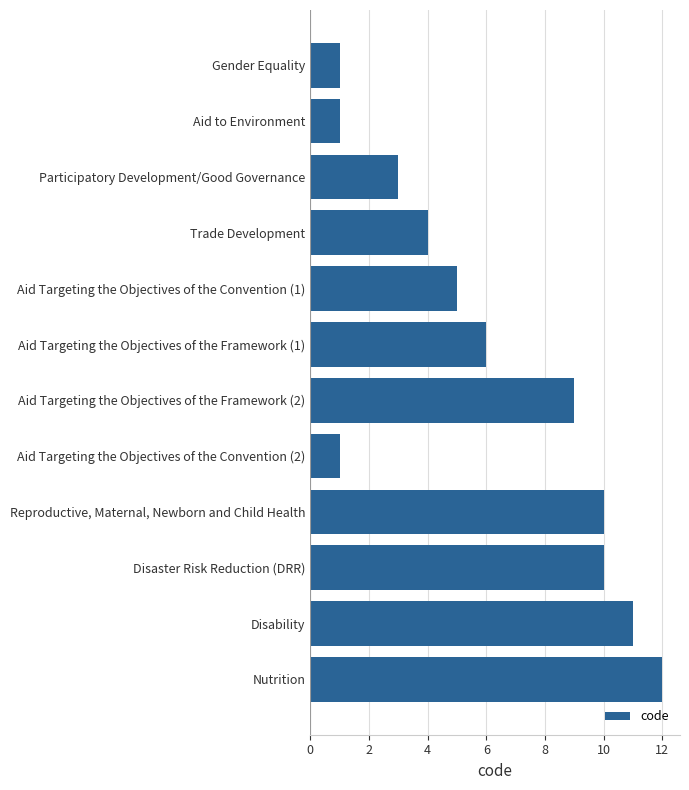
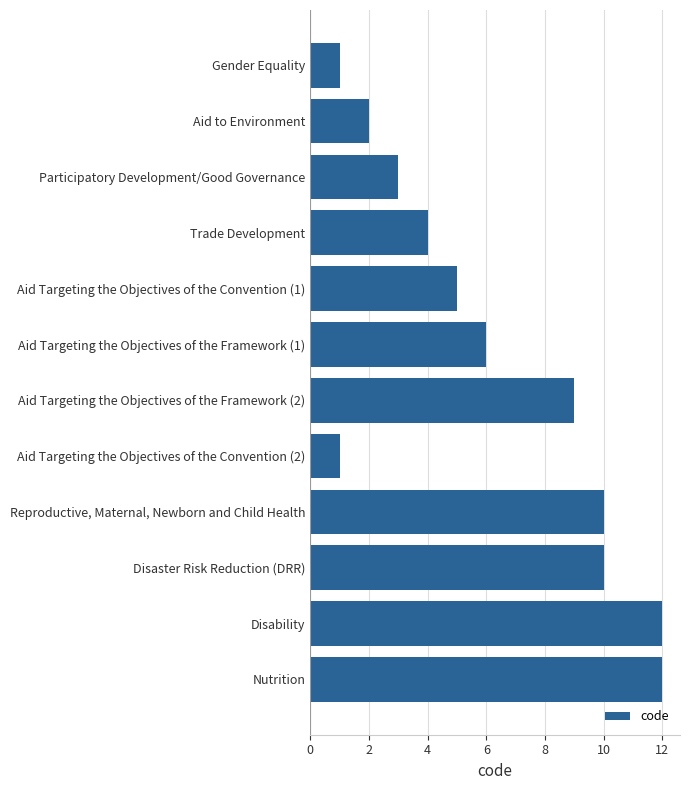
  {
    "Gender Equality": 1,
-   "Aid to Environment": 1,
+   "Aid to Environment": 2,
    "Participatory Development/Good Governance": 3,
    "Trade Development": 4,
    "Aid Targeting the Objectives of the Convention (1)": 5,
    "Aid Targeting the Objectives of the Framework (1)": 6,
    "Aid Targeting the Objectives of the Framework (2)": 9,
    "Aid Targeting the Objectives of the Convention (2)": 1,
    "Reproductive, Maternal, Newborn and Child Health": 10,
    "Disaster Risk Reduction (DRR)": 10,
-   "Disability": 11,
+   "Disability": 12,
    "Nutrition": 12
  }
